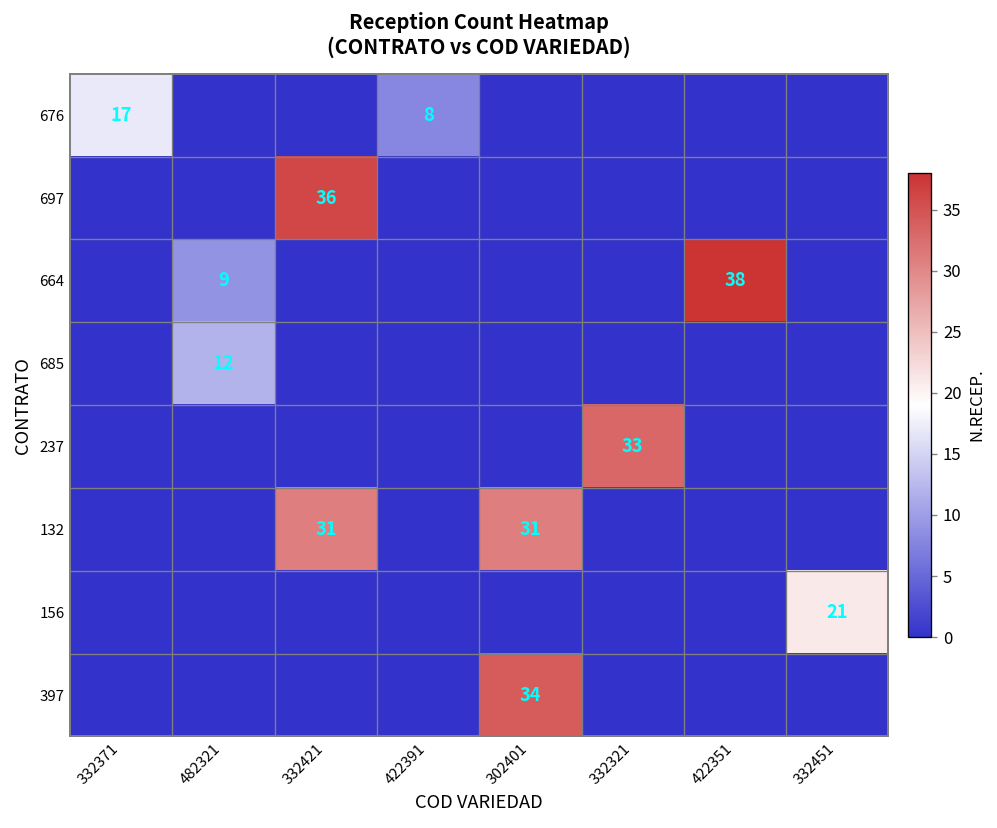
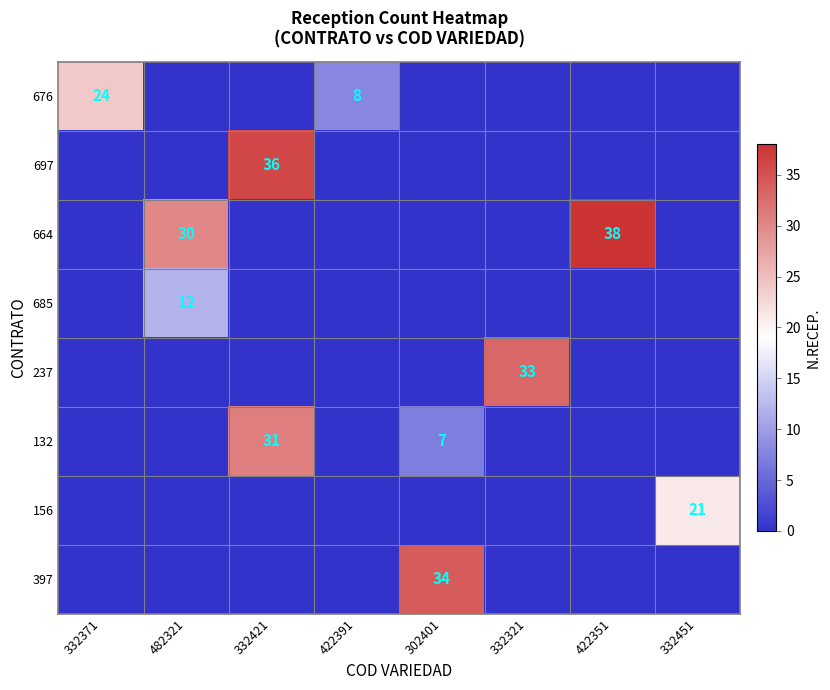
  {
    "676": {
-     "332371": 17,
+     "332371": 24,
      "422391": 8
    },
    "697": {
      "332421": 36
    },
    "664": {
-     "482321": 9,
+     "482321": 30,
      "422351": 38
    },
    "685": {
      "482321": 12
    },
    "237": {
      "332321": 33
    },
    "132": {
      "332421": 31,
-     "302401": 31
+     "302401": 7
    },
    "156": {
      "332451": 21
    },
    "397": {
      "302401": 34
    }
  }
